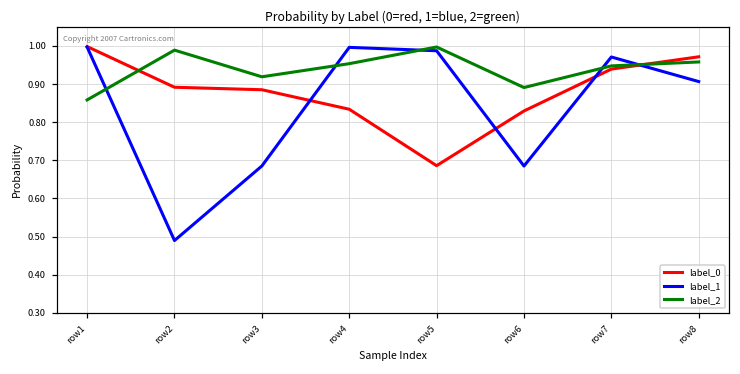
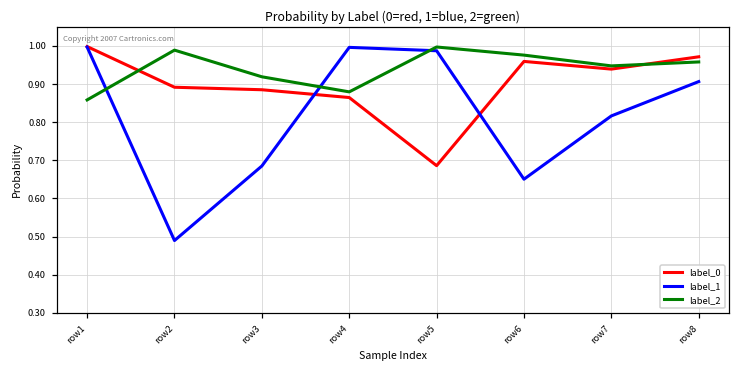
  {
    "label_0": {
      "row2": 0.89,
      "row3": 0.89,
-     "row4": 0.83,
+     "row4": 0.86,
      "row5": 0.69,
-     "row6": 0.83,
+     "row6": 0.96,
      "row7": 0.94,
      "row8": 0.97
    },
    "label_1": {
      "row2": 0.49,
      "row3": 0.69,
      "row4": 1.00,
      "row5": 0.99,
-     "row6": 0.69,
-     "row7": 0.97,
+     "row6": 0.65,
+     "row7": 0.82,
      "row8": 0.91
    },
    "label_2": {
      "row1": 0.86,
      "row2": 0.99,
      "row3": 0.92,
-     "row4": 0.95,
+     "row4": 0.88,
      "row5": 1.00,
-     "row6": 0.89,
+     "row6": 0.98,
      "row7": 0.95,
      "row8": 0.96
    }
  }
